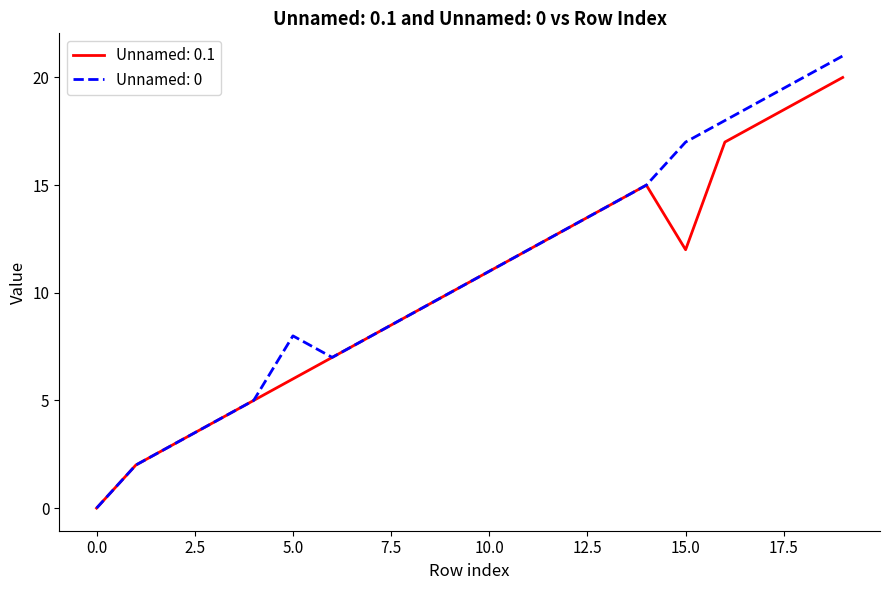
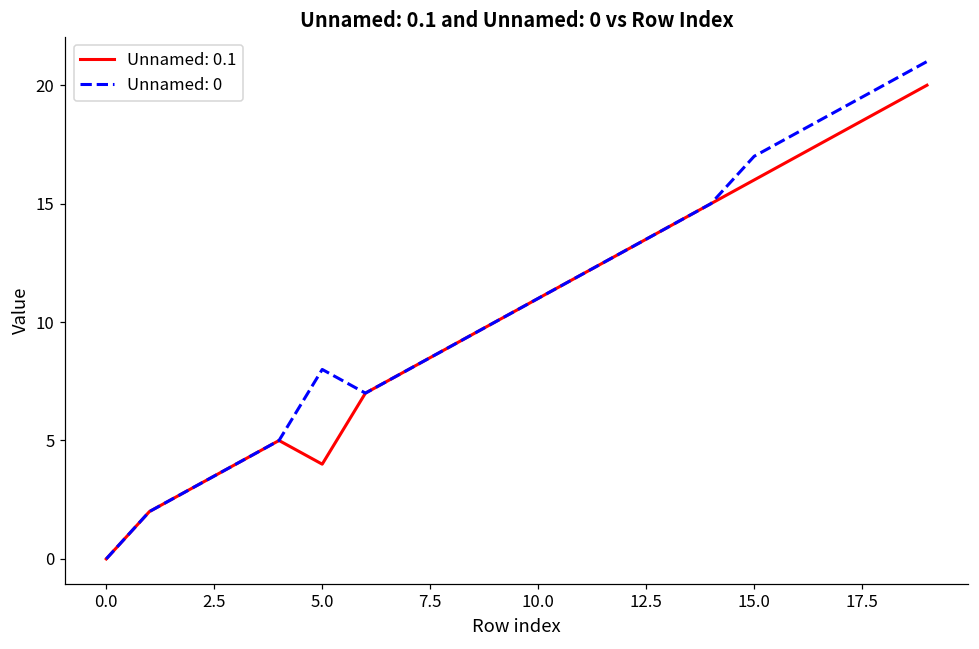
  {
    "Unnamed: 0.1": {
-     "5.0": 6,
-     "15.0": 12
+     "5.0": 4,
+     "15.0": 16
    },
    "Unnamed: 0": {
      "5.0": 8,
      "15.0": 17
    }
  }
